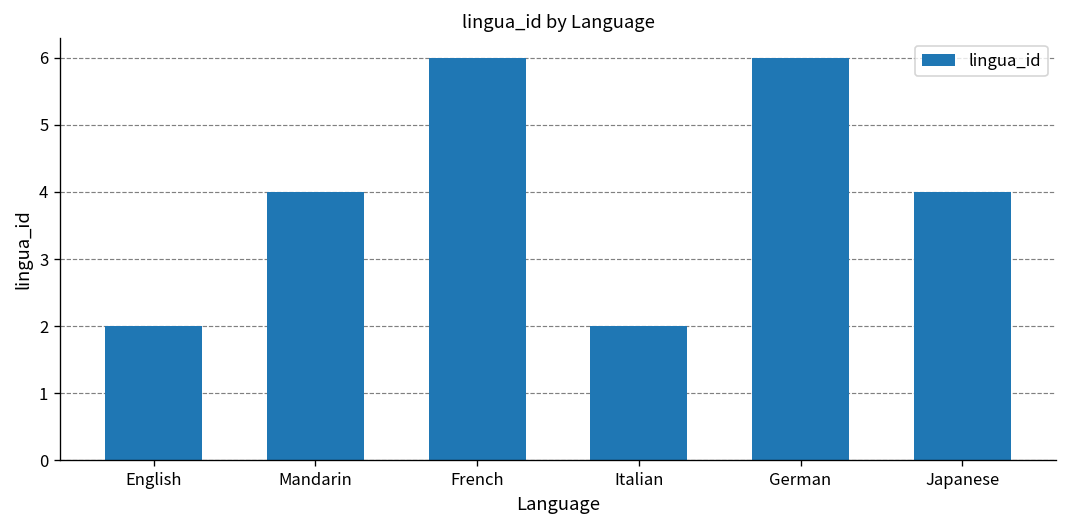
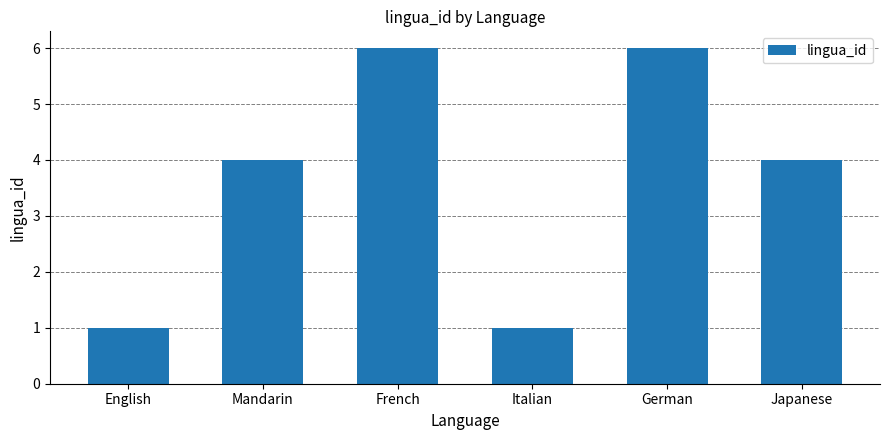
  {
-   "English": 2,
+   "English": 1,
    "Mandarin": 4,
    "French": 6,
-   "Italian": 2,
+   "Italian": 1,
    "German": 6,
    "Japanese": 4
  }
